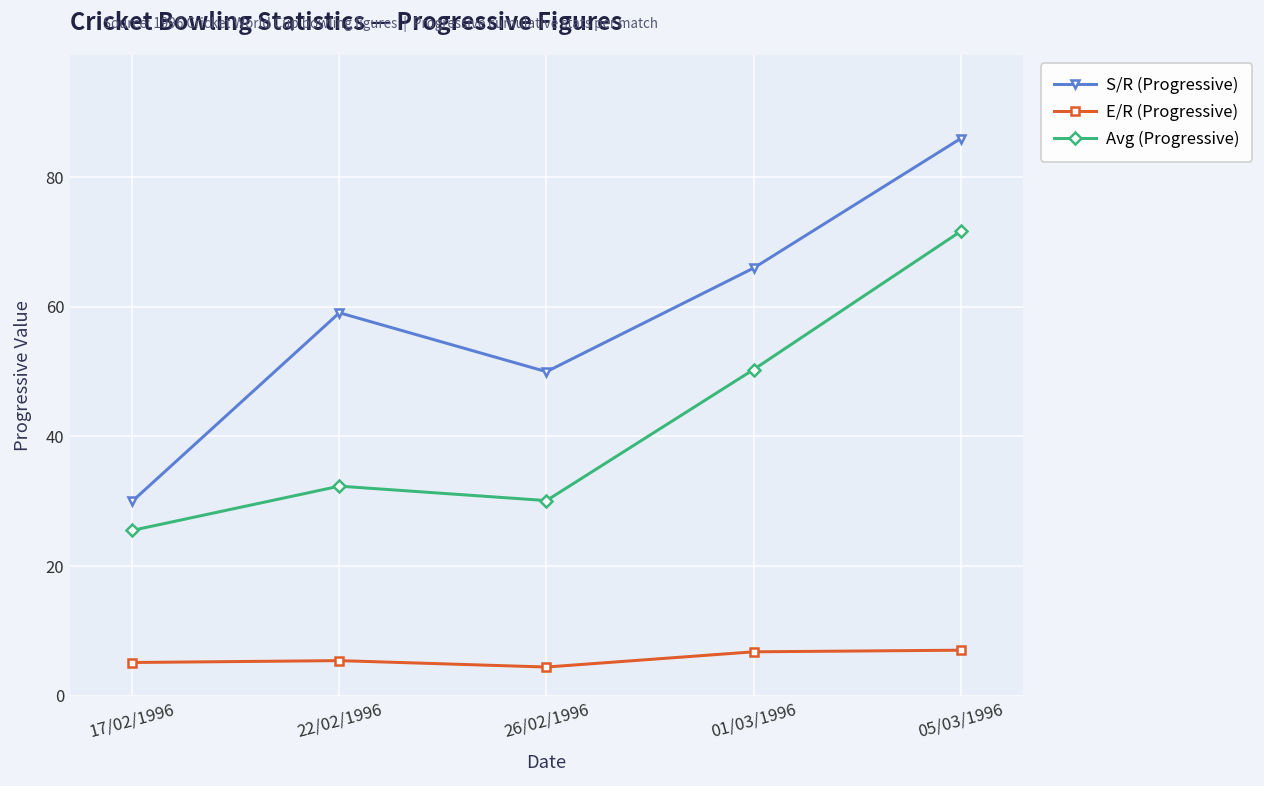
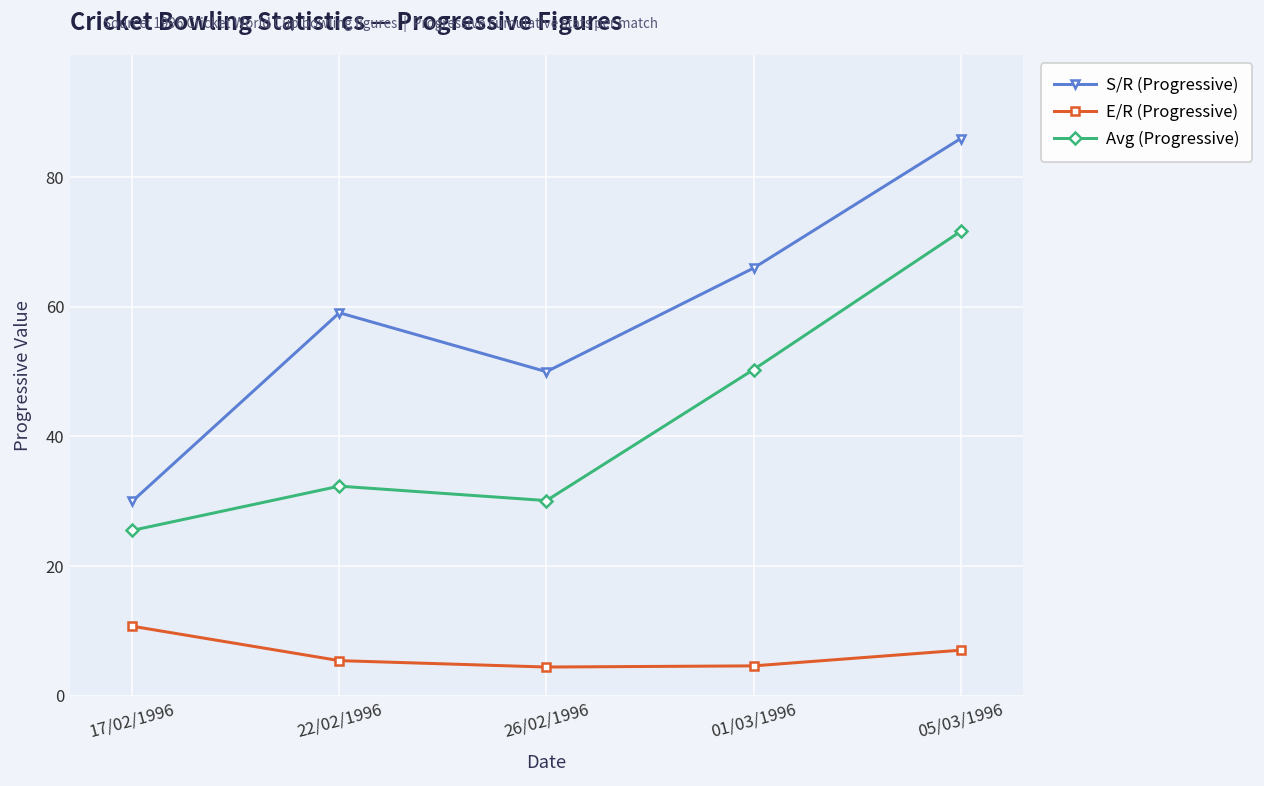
  {
    "S/R (Progressive)": {
      "17/02/1996": 30,
      "22/02/1996": 59,
      "26/02/1996": 50,
      "01/03/1996": 66,
      "05/03/1996": 86
    },
    "E/R (Progressive)": {
-     "17/02/1996": 5,
+     "17/02/1996": 11,
      "22/02/1996": 5,
      "26/02/1996": 4,
-     "01/03/1996": 7,
+     "01/03/1996": 5,
      "05/03/1996": 7
    },
    "Avg (Progressive)": {
      "17/02/1996": 26,
      "22/02/1996": 32,
      "26/02/1996": 30,
      "01/03/1996": 50,
      "05/03/1996": 72
    }
  }
